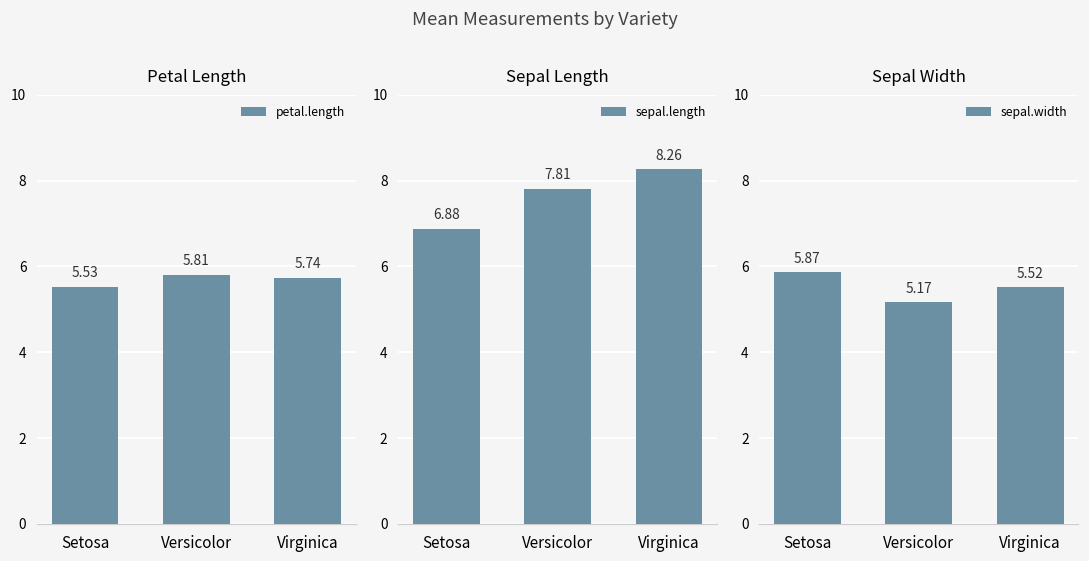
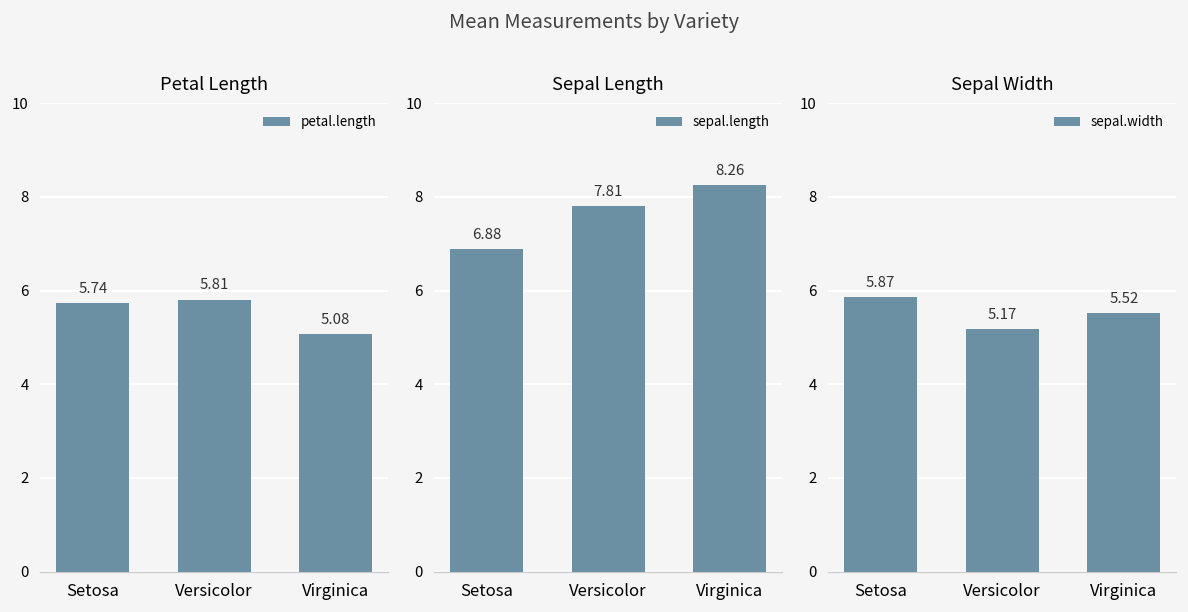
  {
    "Petal Length": {
-     "Setosa": 5.53,
+     "Setosa": 5.74,
      "Versicolor": 5.81,
-     "Virginica": 5.74
+     "Virginica": 5.08
    },
    "Sepal Length": {
      "Setosa": 6.88,
      "Versicolor": 7.81,
      "Virginica": 8.26
    },
    "Sepal Width": {
      "Setosa": 5.87,
      "Versicolor": 5.17,
      "Virginica": 5.52
    }
  }
